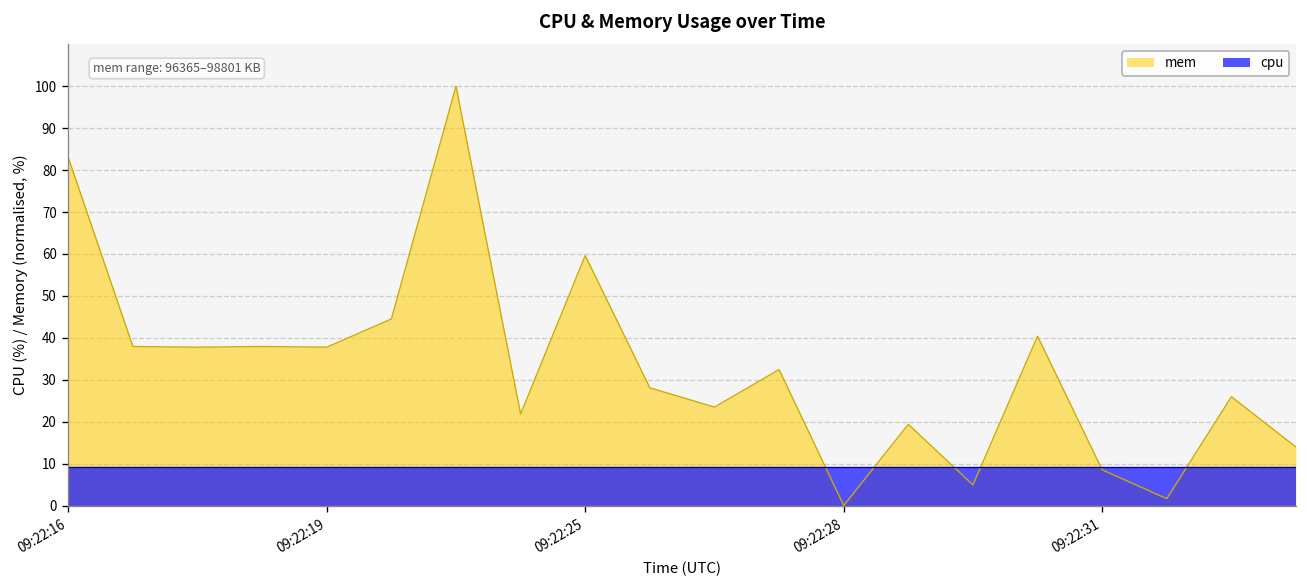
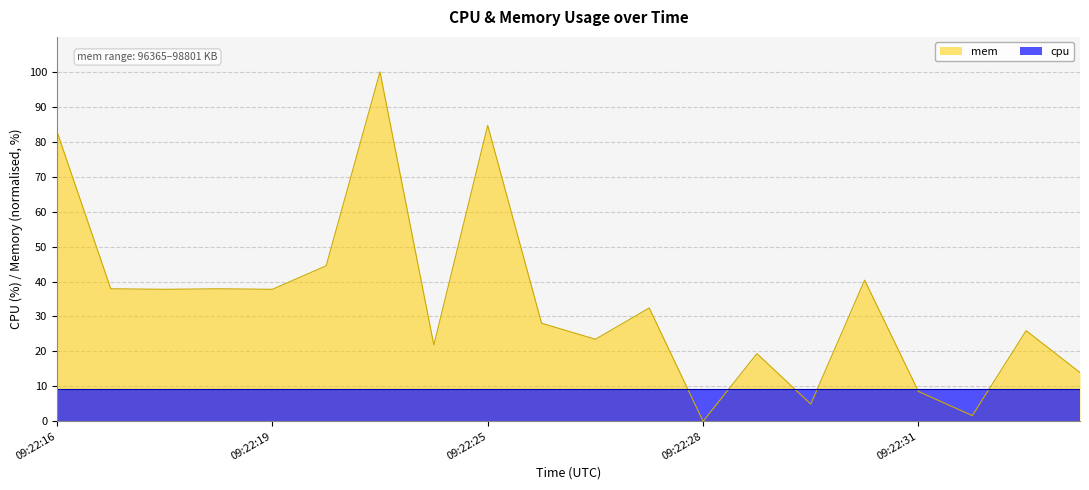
  {
    "mem": {
      "09:22:16": 83,
-     "09:22:25": 60,
+     "09:22:25": 85,
      "09:22:28": 0
    },
    "cpu": {
      "09:22:16": 9,
      "09:22:25": 9,
      "09:22:28": 9
    }
  }
